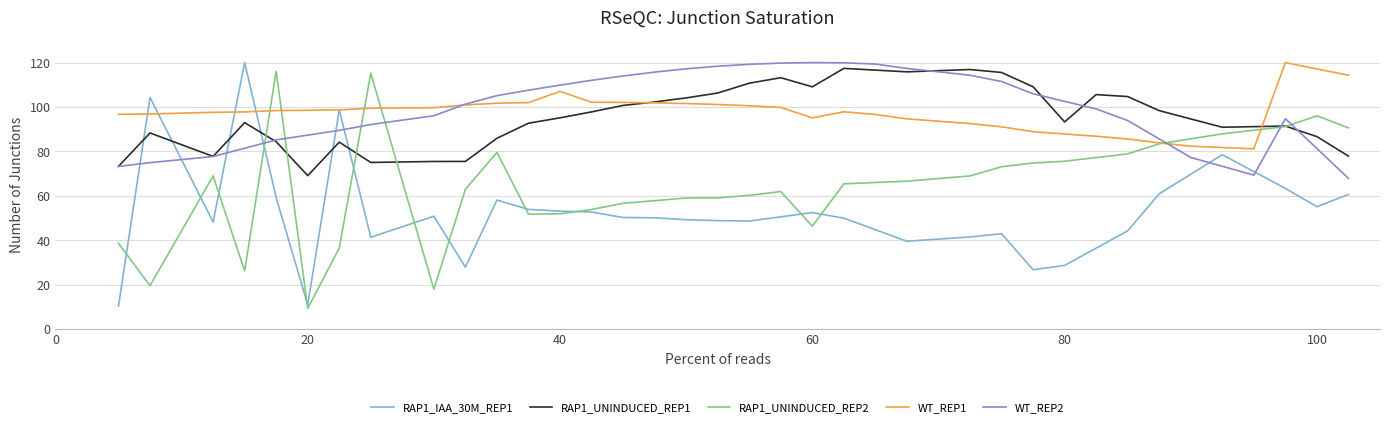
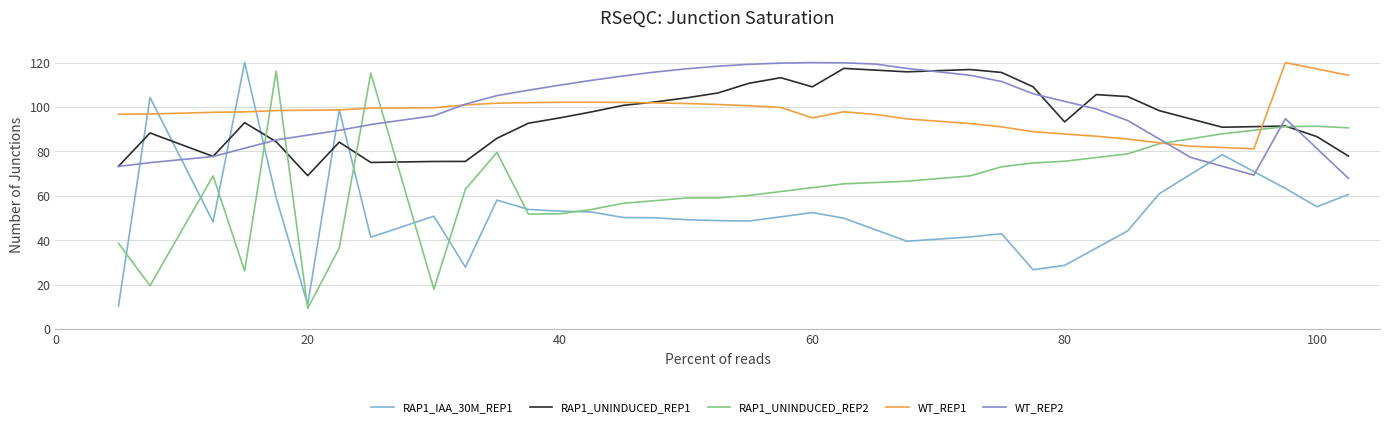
  {
    "RAP1_UNINDUCED_REP1": {
      "20": 69,
      "40": 95,
      "60": 109,
      "80": 93,
      "100": 87
    },
    "RAP1_UNINDUCED_REP2": {
      "20": 9,
      "40": 52,
-     "60": 46,
+     "60": 64,
      "80": 76,
-     "100": 96
+     "100": 91
    },
    "WT_REP1": {
      "20": 99,
-     "40": 107,
+     "40": 102,
      "60": 95,
      "80": 88,
      "100": 117
    }
  }
